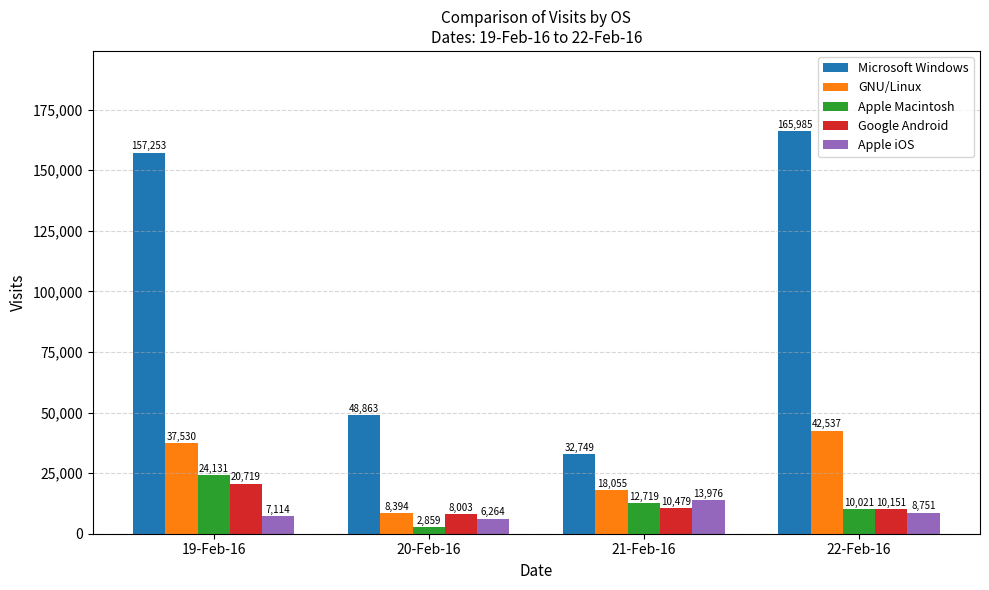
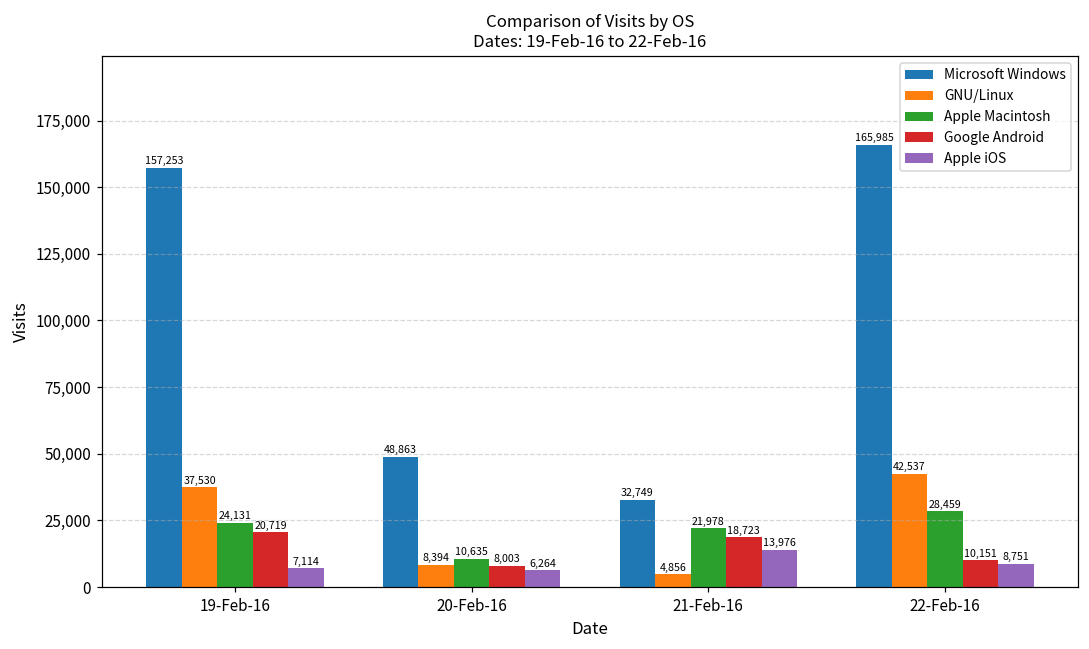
  {
    "Microsoft Windows": {
      "19-Feb-16": "157,253",
      "20-Feb-16": "48,863",
      "21-Feb-16": "32,749",
      "22-Feb-16": "165,985"
    },
    "GNU/Linux": {
      "19-Feb-16": "37,530",
      "20-Feb-16": "8,394",
-     "21-Feb-16": "18,055",
+     "21-Feb-16": "4,856",
      "22-Feb-16": "42,537"
    },
    "Apple Macintosh": {
      "19-Feb-16": "24,131",
-     "20-Feb-16": "2,859",
-     "21-Feb-16": "12,719",
-     "22-Feb-16": "10,021"
+     "20-Feb-16": "10,635",
+     "21-Feb-16": "21,978",
+     "22-Feb-16": "28,459"
    },
    "Google Android": {
      "19-Feb-16": "20,719",
      "20-Feb-16": "8,003",
-     "21-Feb-16": "10,479",
+     "21-Feb-16": "18,723",
      "22-Feb-16": "10,151"
    },
    "Apple iOS": {
      "19-Feb-16": "7,114",
      "20-Feb-16": "6,264",
      "21-Feb-16": "13,976",
      "22-Feb-16": "8,751"
    }
  }
